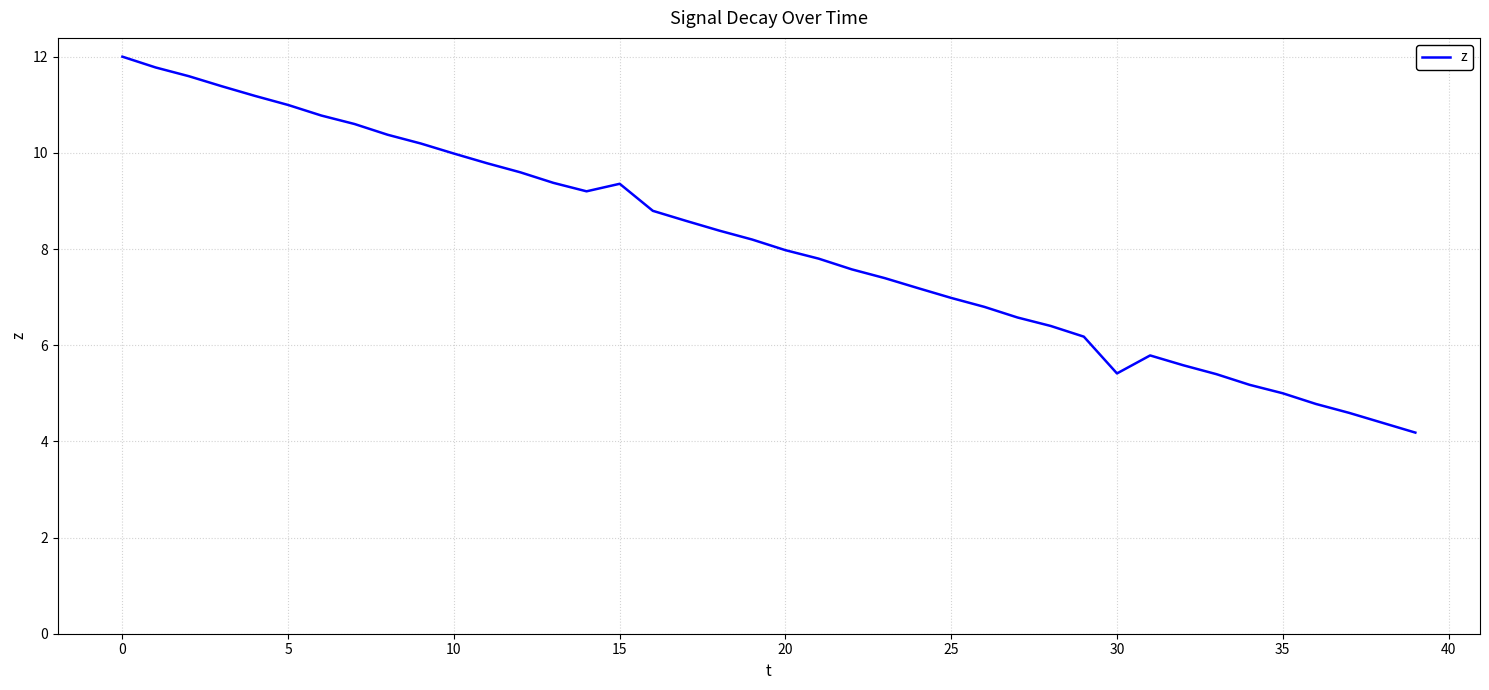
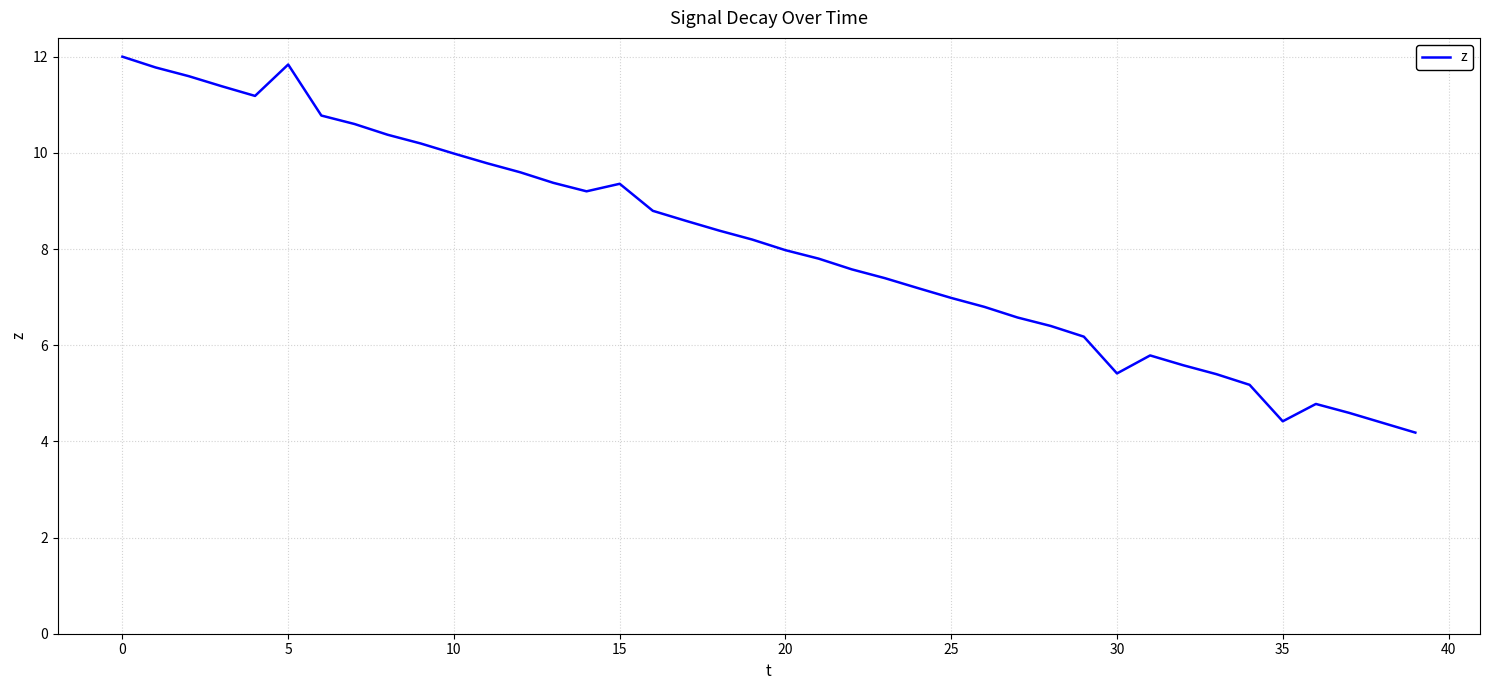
  {
    "0": 12.0,
-   "5": 11.0,
+   "5": 11.8,
    "10": 10.0,
    "15": 9.4,
    "20": 8.0,
    "25": 7.0,
    "30": 5.4,
-   "35": 5.0
+   "35": 4.4
  }
